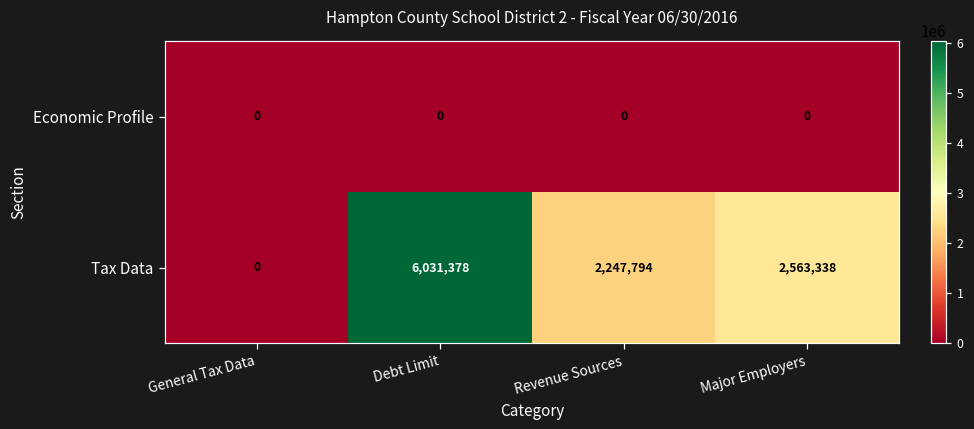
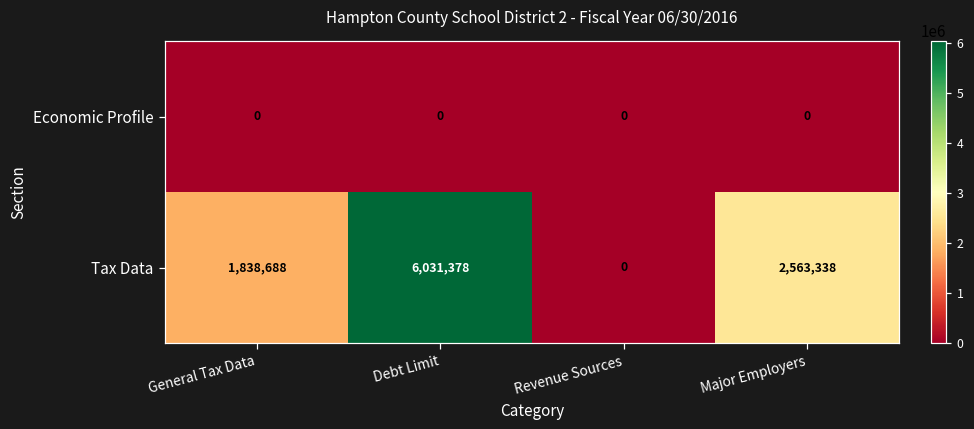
  {
    "Economic Profile": {
      "General Tax Data": "0",
      "Debt Limit": "0",
      "Revenue Sources": "0",
      "Major Employers": "0"
    },
    "Tax Data": {
-     "General Tax Data": "0",
+     "General Tax Data": "1,838,688",
      "Debt Limit": "6,031,378",
-     "Revenue Sources": "2,247,794",
+     "Revenue Sources": "0",
      "Major Employers": "2,563,338"
    }
  }
